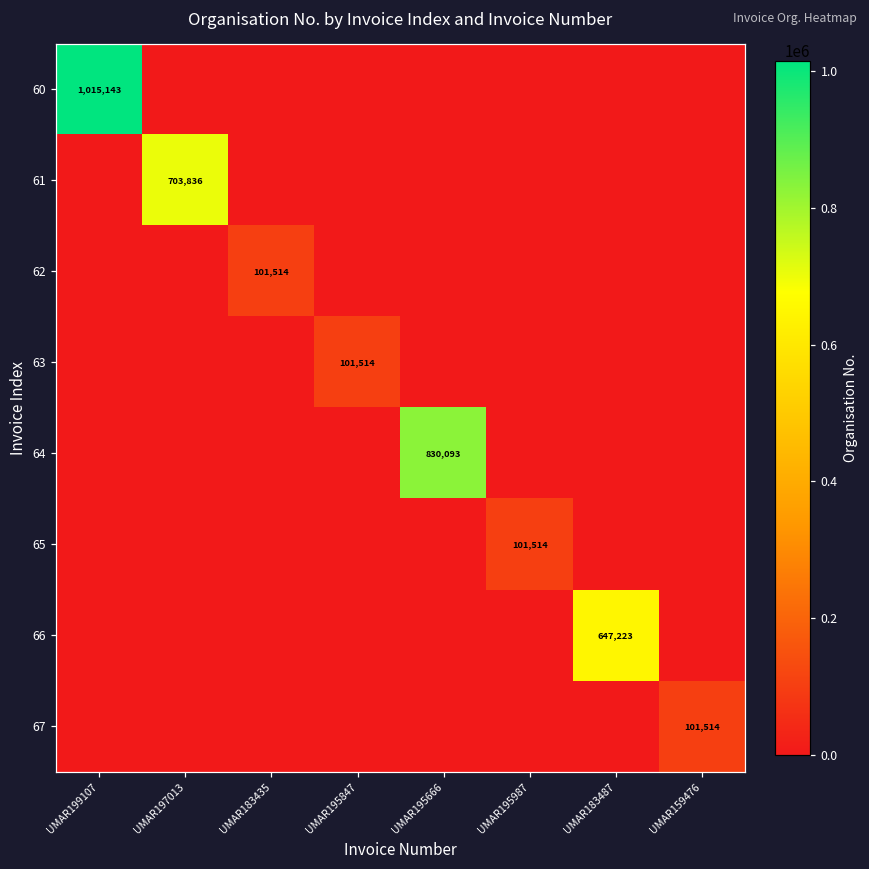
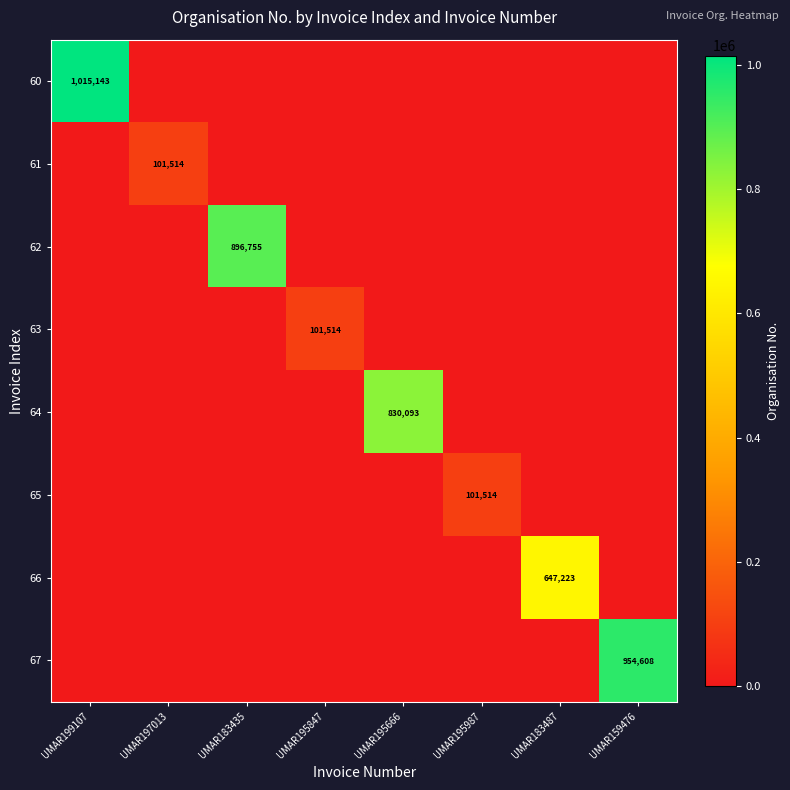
  {
    "60": {
      "UMAR199107": "1,015,143"
    },
    "61": {
-     "UMAR197013": "703,836"
+     "UMAR197013": "101,514"
    },
    "62": {
-     "UMAR183435": "101,514"
+     "UMAR183435": "896,755"
    },
    "63": {
      "UMAR195847": "101,514"
    },
    "64": {
      "UMAR195666": "830,093"
    },
    "65": {
      "UMAR195987": "101,514"
    },
    "66": {
      "UMAR183487": "647,223"
    },
    "67": {
-     "UMAR159476": "101,514"
+     "UMAR159476": "954,608"
    }
  }
